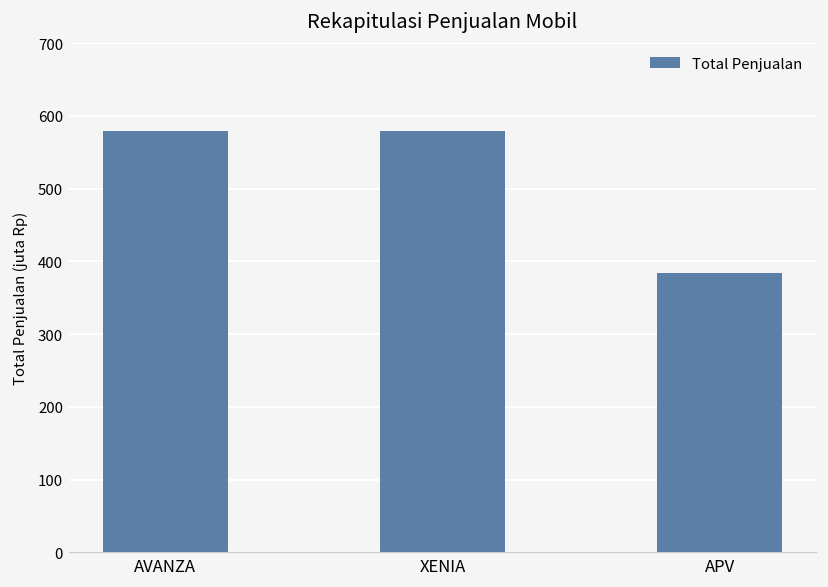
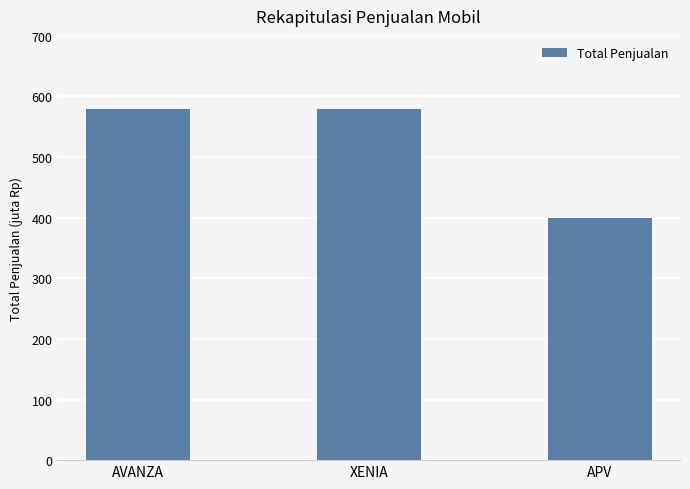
  {
    "AVANZA": 580,
    "XENIA": 580,
-   "APV": 380
+   "APV": 400
  }
